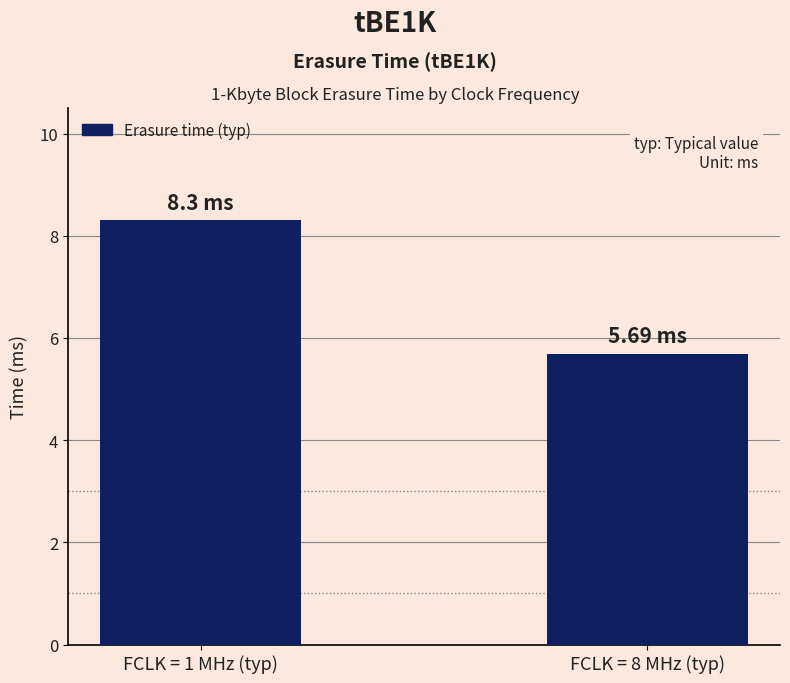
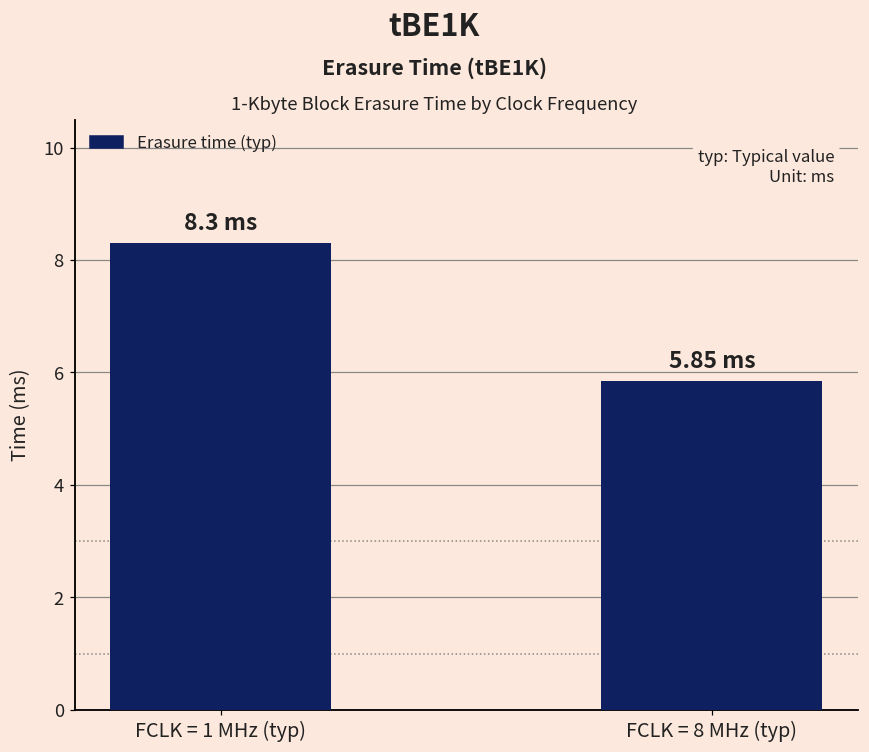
  {
    "FCLK = 1 MHz (typ)": 8.3,
-   "FCLK = 8 MHz (typ)": 5.69
+   "FCLK = 8 MHz (typ)": 5.85
  }
